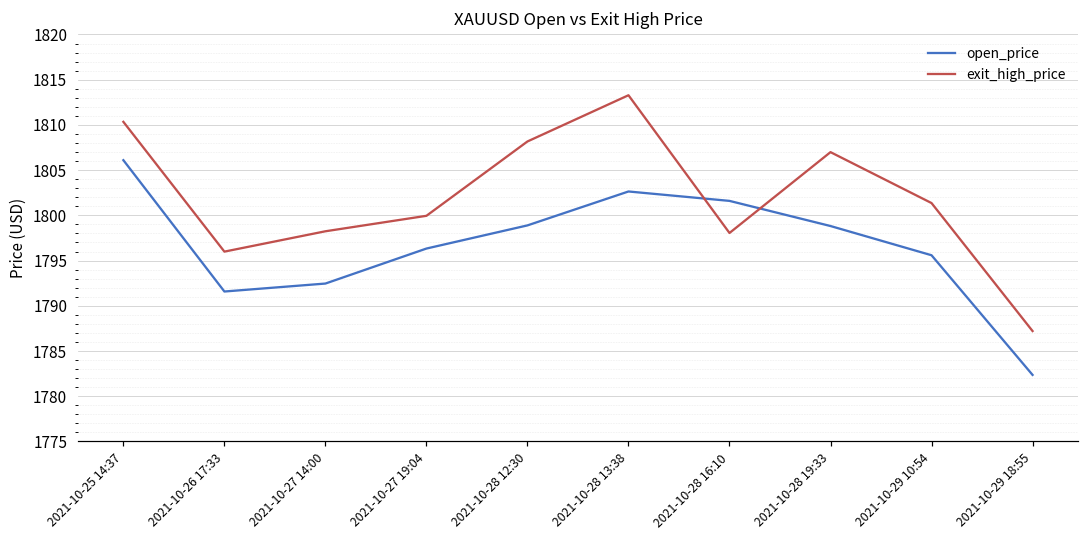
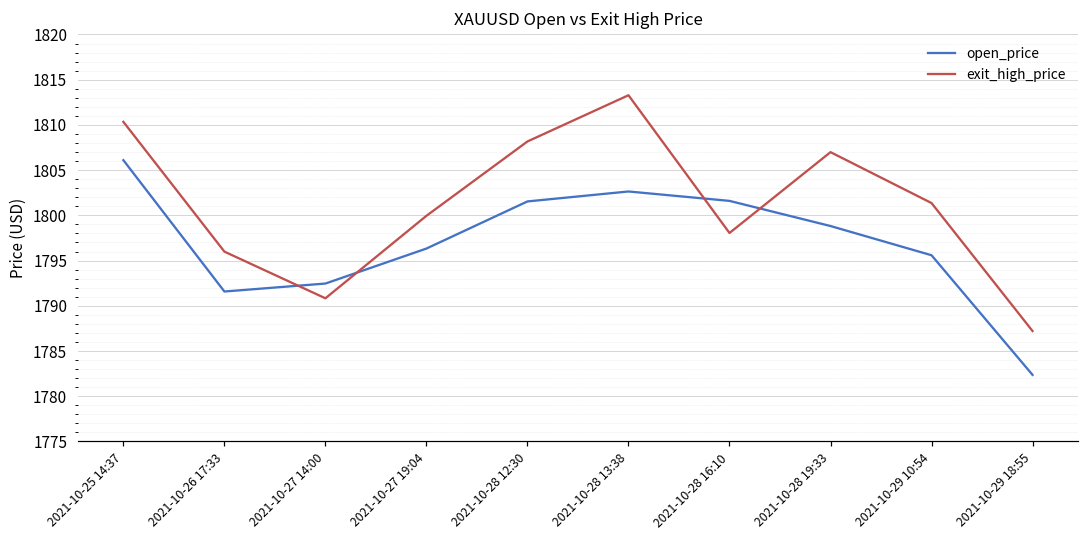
  {
    "open_price": {
      "2021-10-25 14:37": 1806,
      "2021-10-26 17:33": 1792,
      "2021-10-27 14:00": 1792,
      "2021-10-27 19:04": 1796,
-     "2021-10-28 12:30": 1799,
+     "2021-10-28 12:30": 1802,
      "2021-10-28 13:38": 1803,
      "2021-10-28 16:10": 1802,
      "2021-10-28 19:33": 1799,
      "2021-10-29 10:54": 1796,
      "2021-10-29 18:55": 1782
    },
    "exit_high_price": {
      "2021-10-25 14:37": 1810,
      "2021-10-26 17:33": 1796,
-     "2021-10-27 14:00": 1798,
+     "2021-10-27 14:00": 1791,
      "2021-10-27 19:04": 1800,
      "2021-10-28 12:30": 1808,
      "2021-10-28 13:38": 1813,
      "2021-10-28 16:10": 1798,
      "2021-10-28 19:33": 1807,
      "2021-10-29 10:54": 1801,
      "2021-10-29 18:55": 1787
    }
  }
